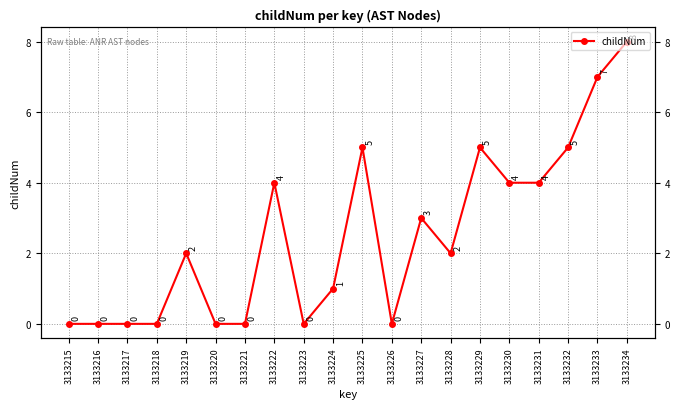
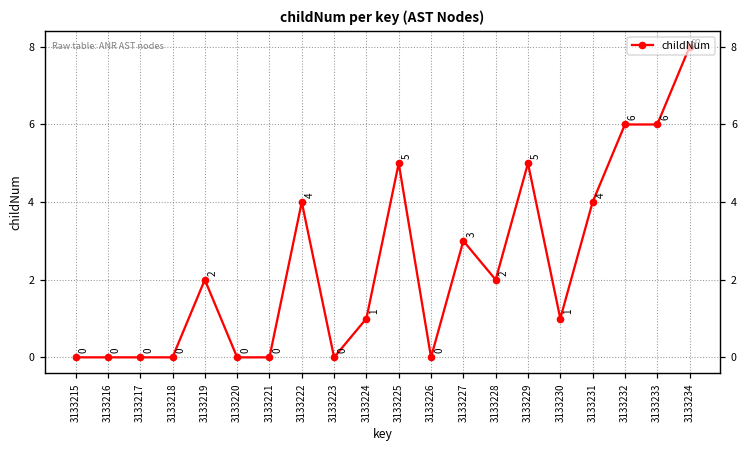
  {
    "3133215": 0,
    "3133216": 0,
    "3133217": 0,
    "3133218": 0,
    "3133219": 2,
    "3133220": 0,
    "3133221": 0,
    "3133222": 4,
    "3133223": 0,
    "3133224": 1,
    "3133225": 5,
    "3133226": 0,
    "3133227": 3,
    "3133228": 2,
    "3133229": 5,
-   "3133230": 4,
+   "3133230": 1,
    "3133231": 4,
-   "3133232": 5,
-   "3133233": 7
+   "3133232": 6,
+   "3133233": 6
  }
